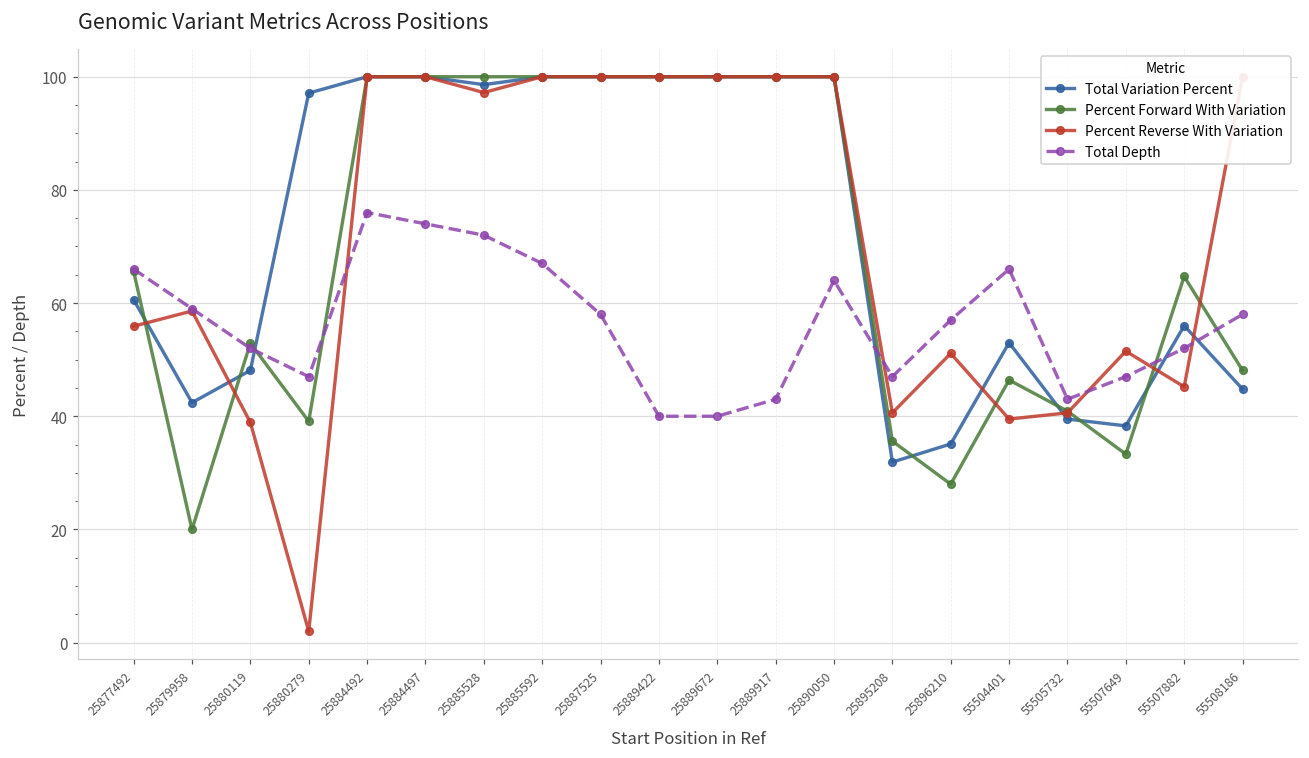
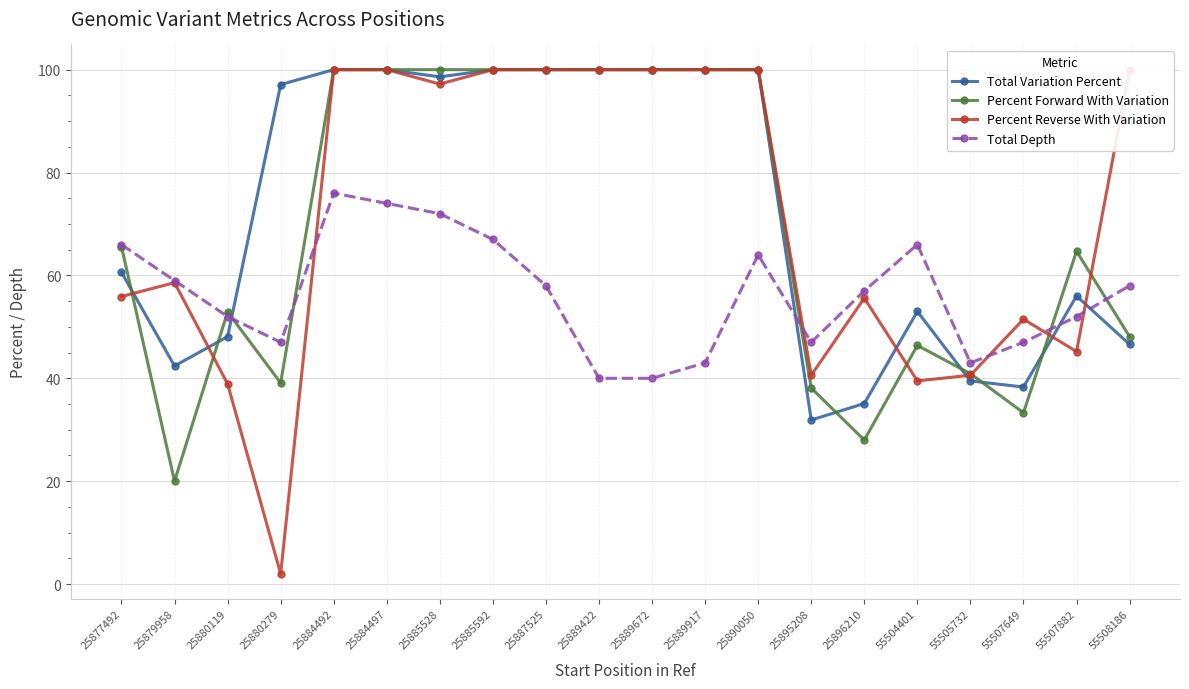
  {
    "Total Variation Percent": {
      "25877492": 61,
      "25879958": 42,
      "25880119": 48,
      "25880279": 97,
      "25885528": 99,
      "25895208": 32,
      "25896210": 35,
      "55504401": 53,
      "55505732": 40,
      "55507649": 38,
      "55507882": 56,
-     "55508186": 45
+     "55508186": 47
    },
    "Percent Forward With Variation": {
      "25879958": 20,
      "25880119": 53,
      "25880279": 39,
      "25885528": 100,
-     "25895208": 36,
+     "25895208": 38,
      "25896210": 28,
      "55504401": 46,
      "55507649": 33,
      "55507882": 65,
      "55508186": 48
    },
    "Percent Reverse With Variation": {
      "25877492": 56,
      "25880119": 39,
      "25880279": 2,
      "25885528": 97,
      "25895208": 41,
-     "25896210": 51,
+     "25896210": 56,
      "55504401": 40,
      "55507649": 52,
      "55507882": 45
    },
    "Total Depth": {
      "25880119": 52,
      "25880279": 47,
      "25884492": 76,
      "25884497": 74,
      "25885528": 72,
      "25885592": 67,
      "25887525": 58,
      "25889422": 40,
      "25889672": 40,
      "25889917": 43,
      "25890050": 64,
      "25895208": 47,
      "25896210": 57,
      "55504401": 66,
      "55505732": 43,
      "55507649": 47,
      "55507882": 52,
      "55508186": 58
    }
  }
